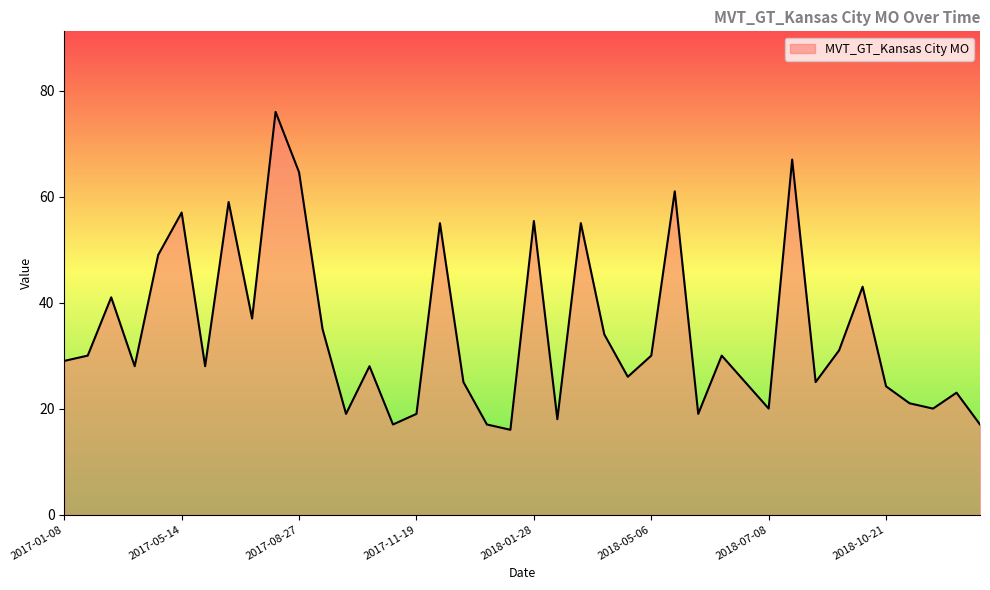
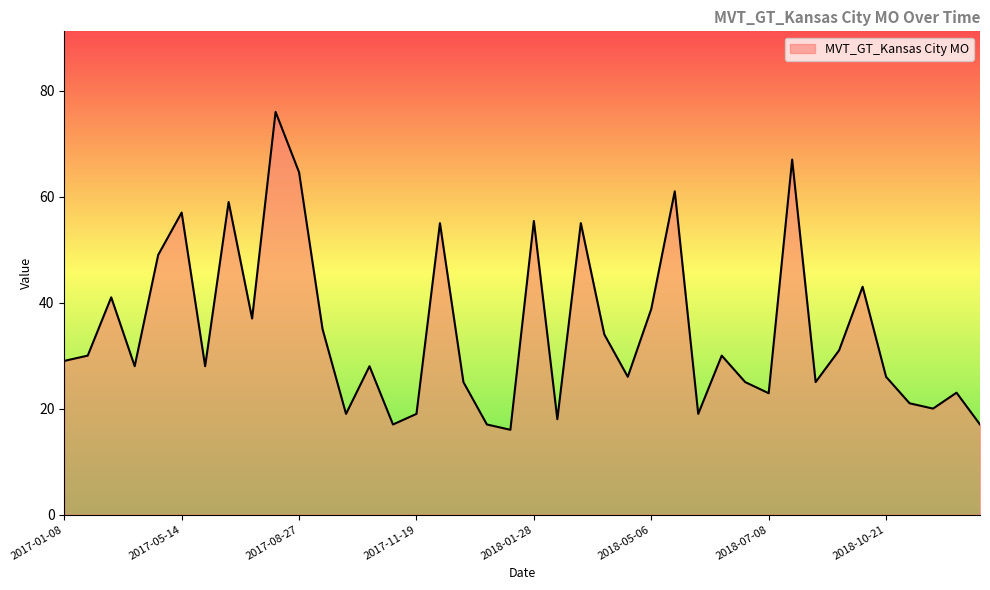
  {
    "2017-01-08": 29,
    "2017-05-14": 57,
    "2017-08-27": 65,
    "2017-11-19": 19,
    "2018-01-28": 55,
-   "2018-05-06": 30,
-   "2018-07-08": 20,
-   "2018-10-21": 24
+   "2018-05-06": 39,
+   "2018-07-08": 23,
+   "2018-10-21": 26
  }
